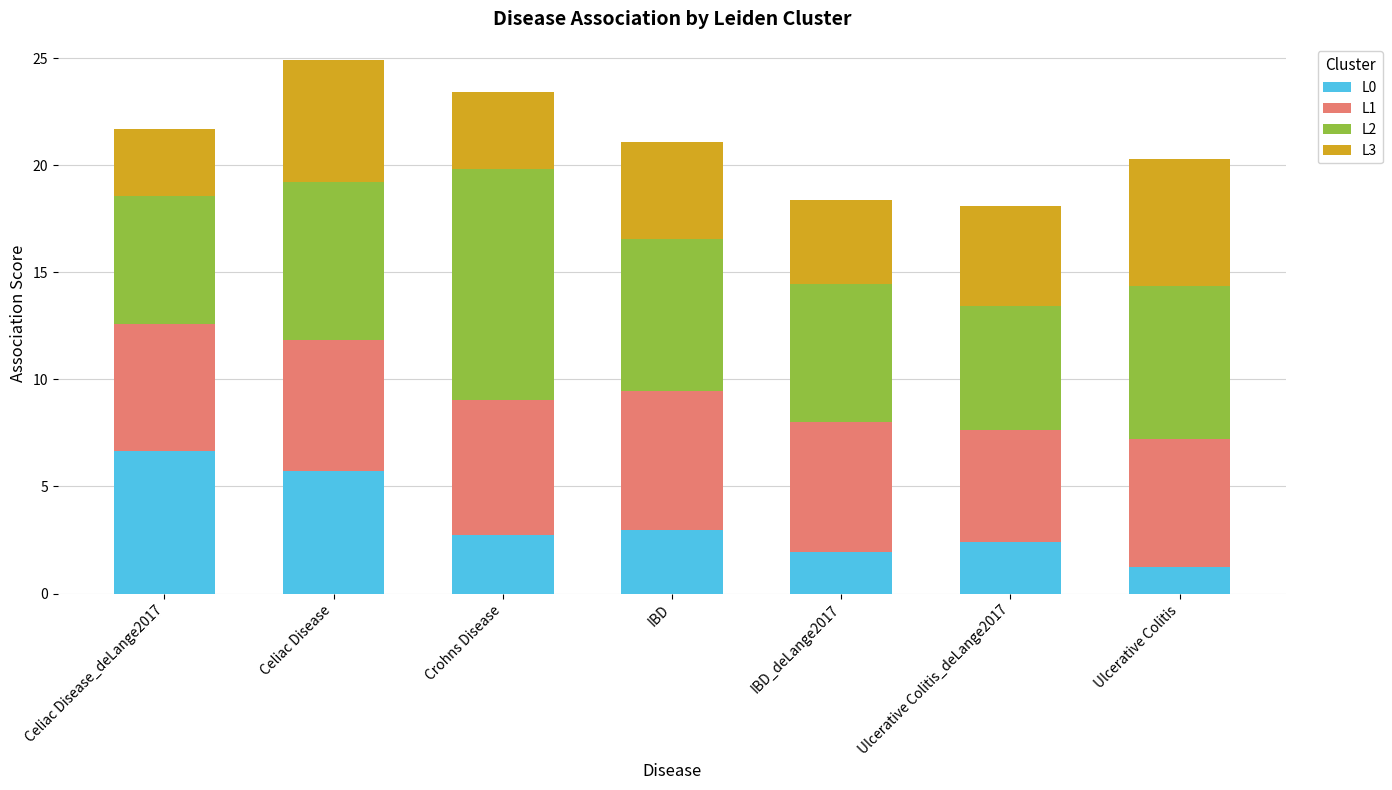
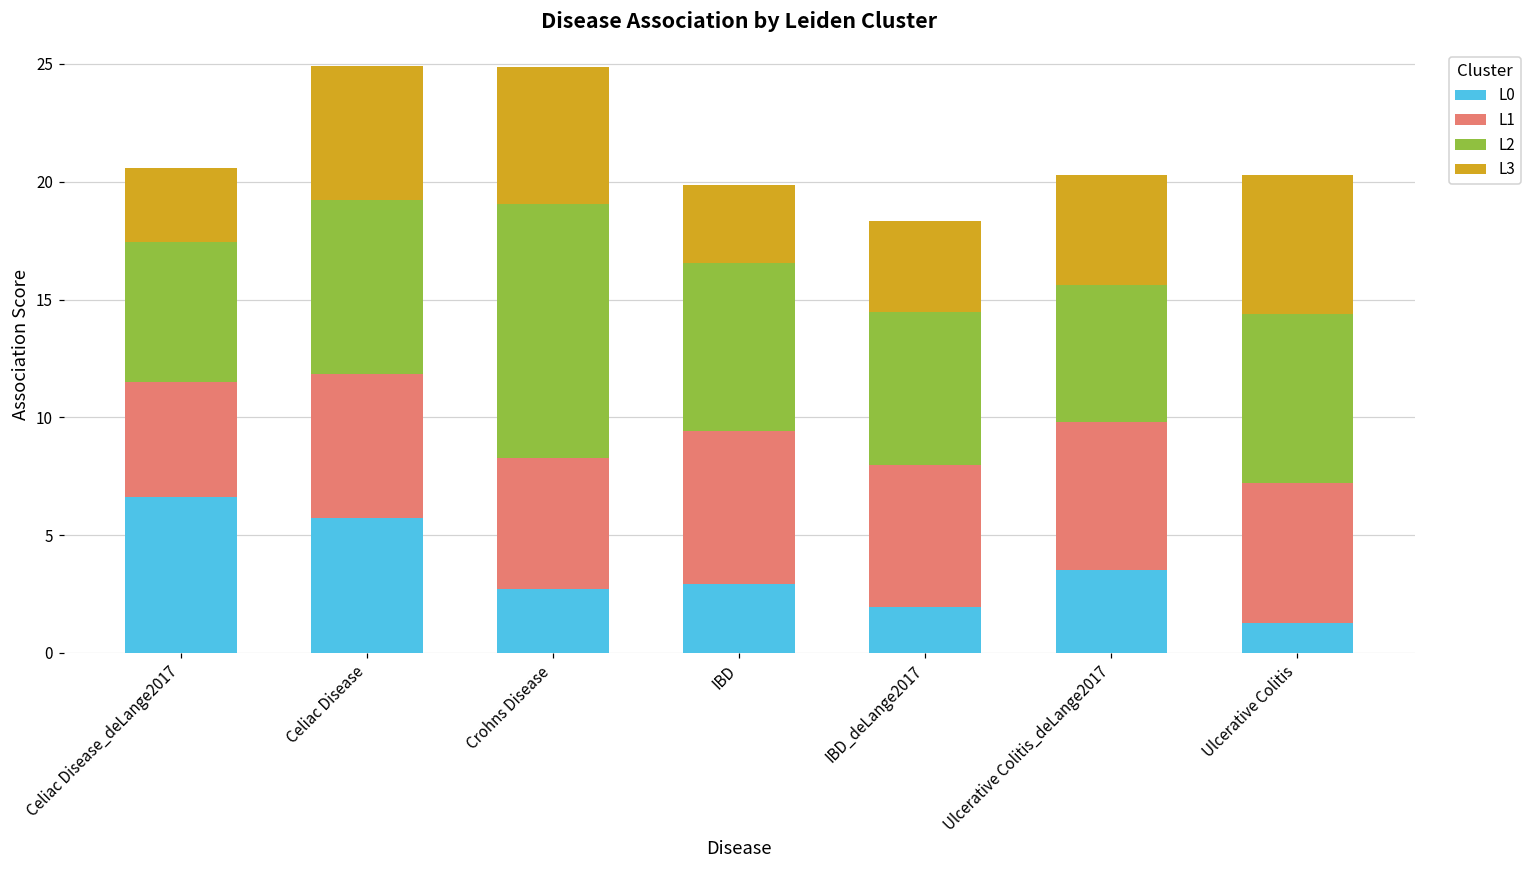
  {
    "L0": {
      "Celiac Disease_deLange2017": 6.6,
      "Celiac Disease": 5.7,
      "Crohns Disease": 2.7,
      "IBD": 2.9,
      "IBD_deLange2017": 1.9,
-     "Ulcerative Colitis_deLange2017": 2.4,
+     "Ulcerative Colitis_deLange2017": 3.5,
      "Ulcerative Colitis": 1.3
    },
    "L1": {
-     "Celiac Disease_deLange2017": 5.9,
+     "Celiac Disease_deLange2017": 4.9,
      "Celiac Disease": 6.1,
-     "Crohns Disease": 6.3,
+     "Crohns Disease": 5.6,
      "IBD": 6.5,
      "IBD_deLange2017": 6.0,
-     "Ulcerative Colitis_deLange2017": 5.2,
+     "Ulcerative Colitis_deLange2017": 6.3,
      "Ulcerative Colitis": 6.0
    },
    "L2": {
      "Celiac Disease_deLange2017": 6.0,
      "Celiac Disease": 7.4,
      "Crohns Disease": 10.8,
      "IBD": 7.1,
      "IBD_deLange2017": 6.5,
      "Ulcerative Colitis_deLange2017": 5.8,
      "Ulcerative Colitis": 7.2
    },
    "L3": {
      "Celiac Disease_deLange2017": 3.1,
      "Celiac Disease": 5.7,
-     "Crohns Disease": 3.6,
-     "IBD": 4.6,
+     "Crohns Disease": 5.8,
+     "IBD": 3.3,
      "IBD_deLange2017": 3.9,
      "Ulcerative Colitis_deLange2017": 4.7,
      "Ulcerative Colitis": 5.9
    }
  }
